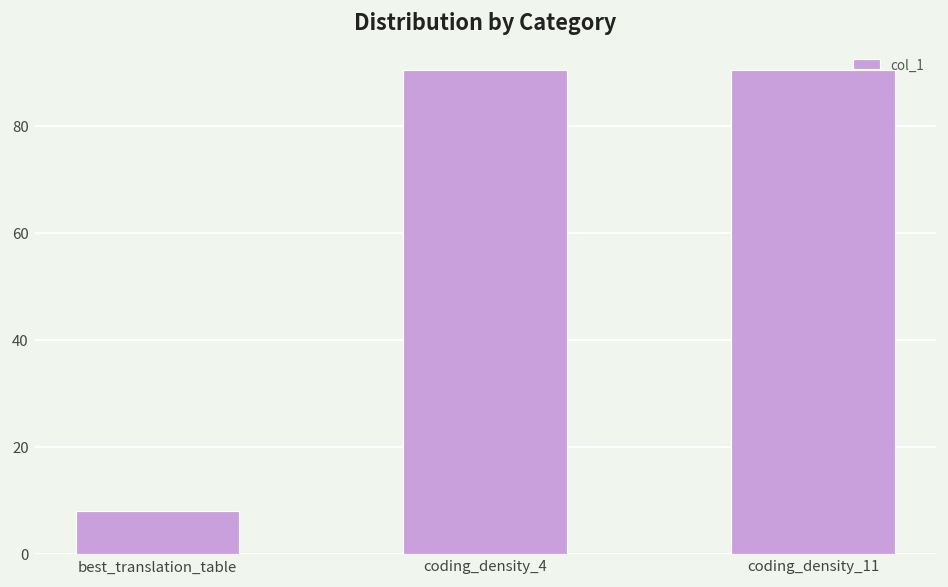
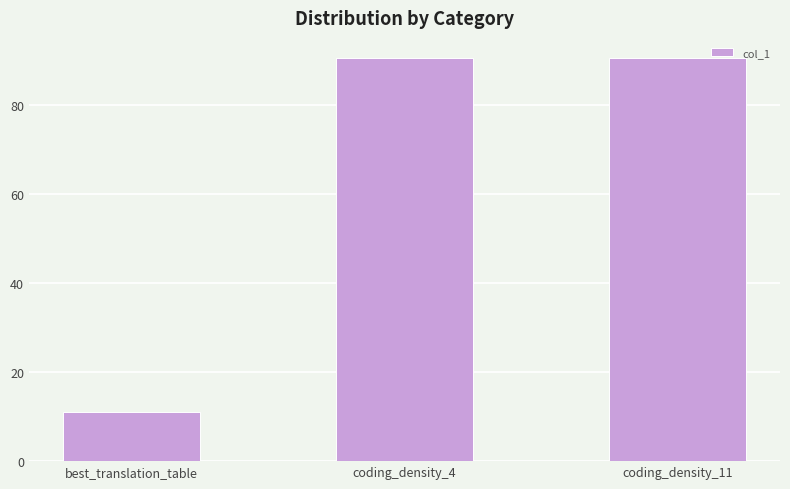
  {
-   "best_translation_table": 8,
+   "best_translation_table": 11,
    "coding_density_4": 90,
    "coding_density_11": 90
  }
